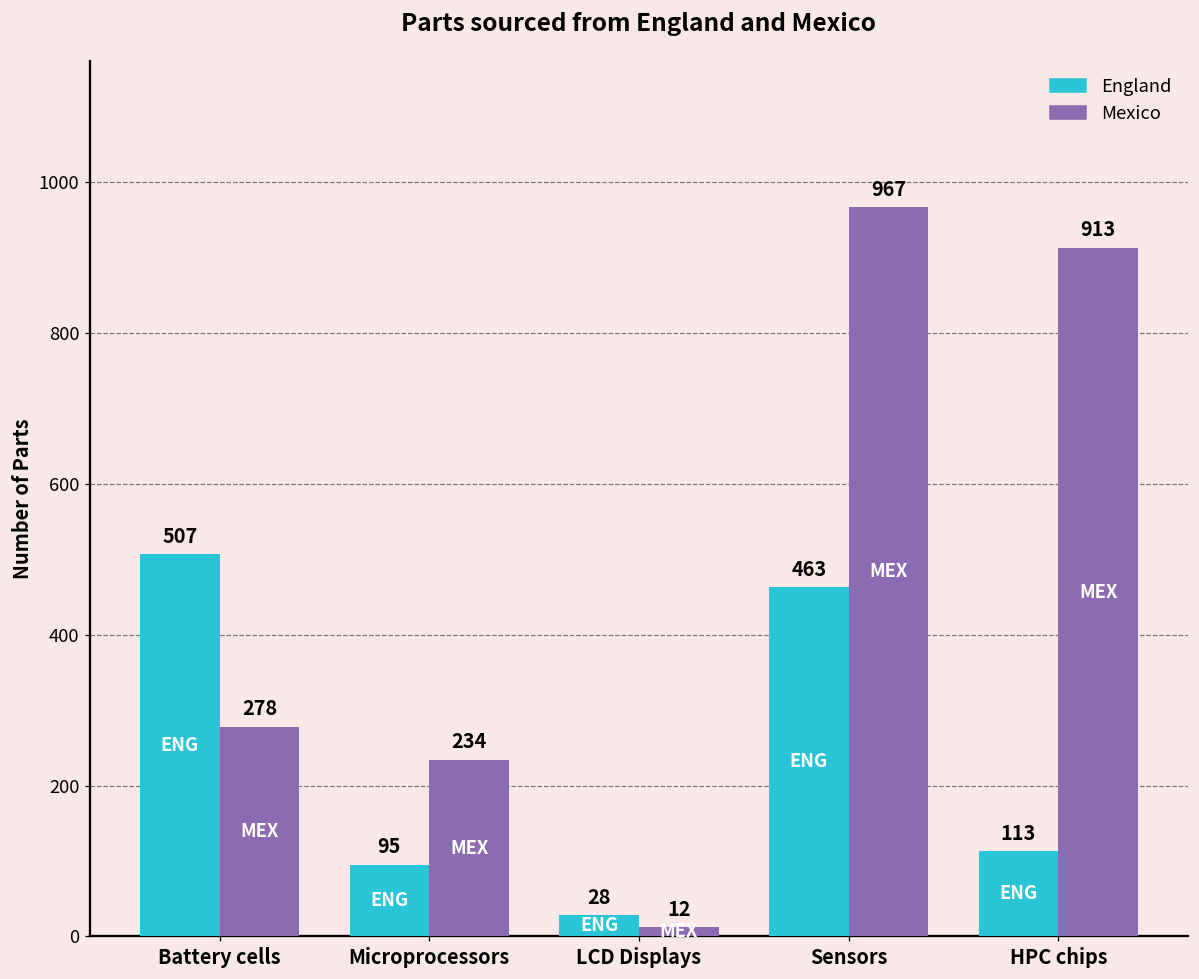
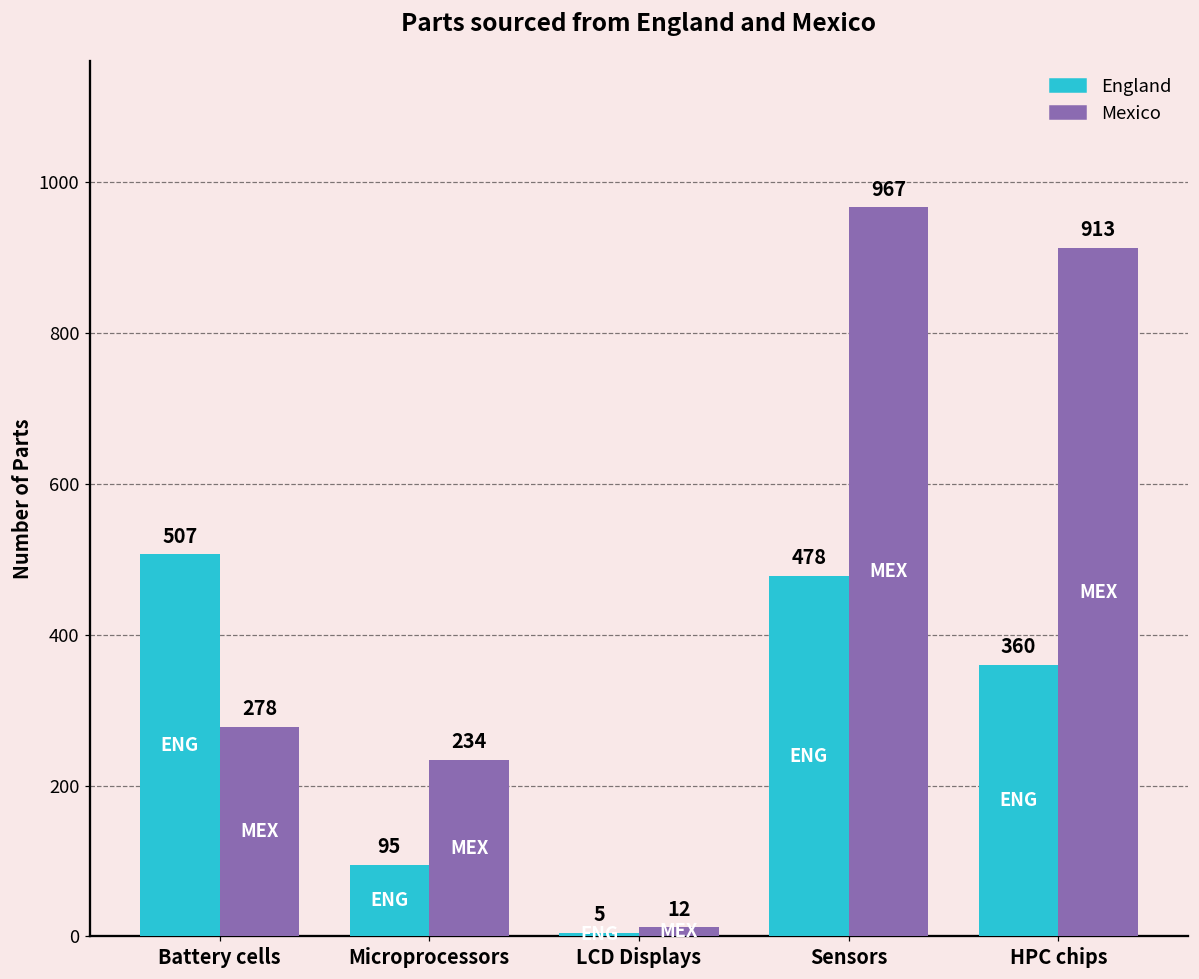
  {
    "England": {
      "Battery cells": 507,
      "Microprocessors": 95,
-     "LCD Displays": 28,
-     "Sensors": 463,
-     "HPC chips": 113
+     "LCD Displays": 5,
+     "Sensors": 478,
+     "HPC chips": 360
    },
    "Mexico": {
      "Battery cells": 278,
      "Microprocessors": 234,
      "LCD Displays": 12,
      "Sensors": 967,
      "HPC chips": 913
    }
  }
